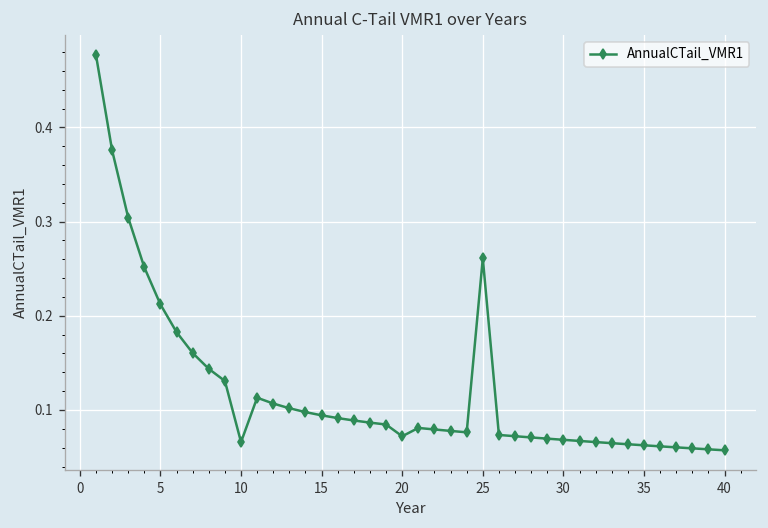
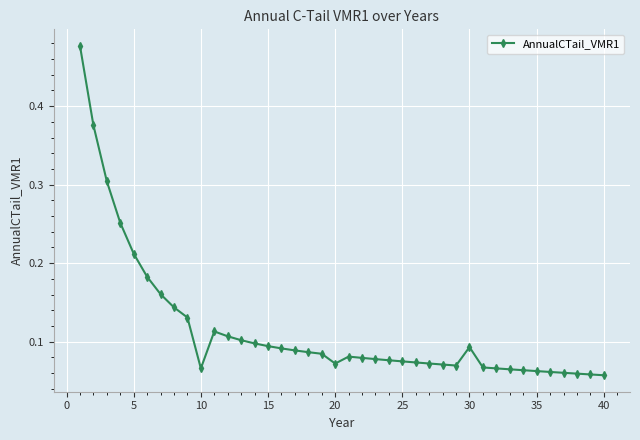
  {
    "5": 0.21,
    "10": 0.07,
    "15": 0.09,
    "20": 0.07,
-   "25": 0.26,
-   "30": 0.07,
+   "25": 0.07,
+   "30": 0.09,
    "35": 0.06,
    "40": 0.06
  }
